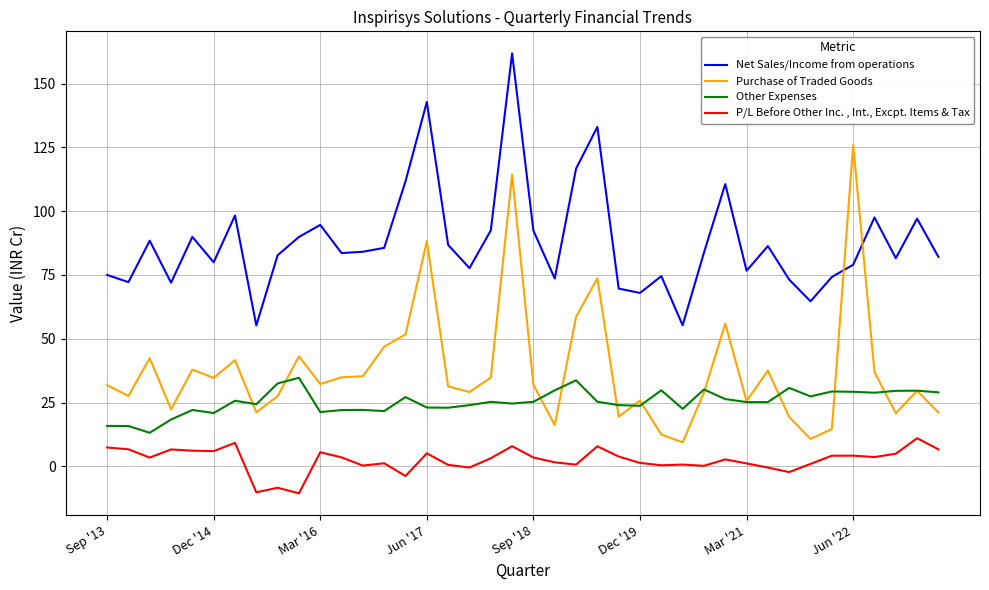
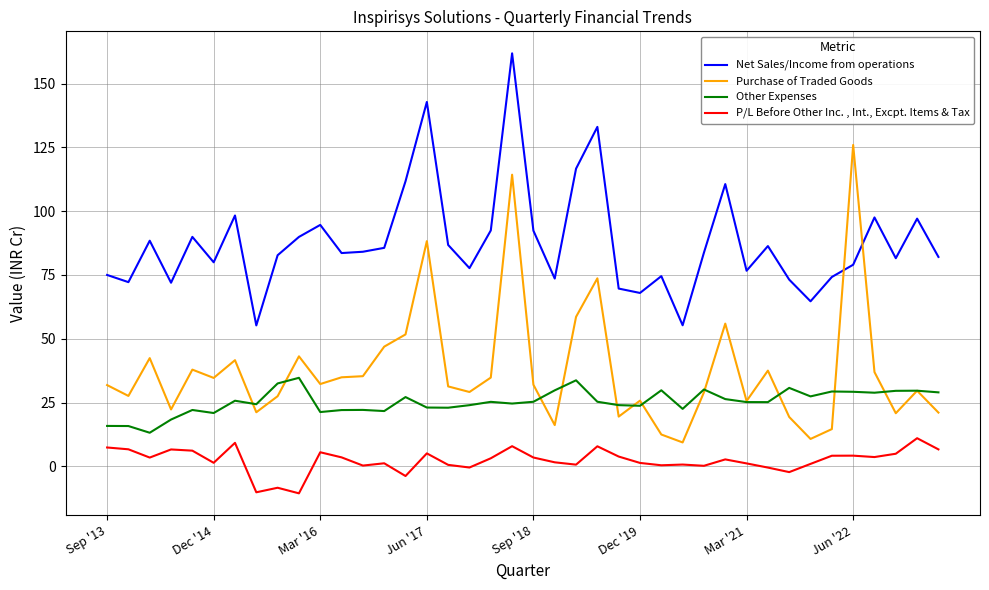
  {
    "Net Sales/Income from operations": {
      "Sep '13": 75,
      "Dec '14": 80,
      "Mar '16": 95,
      "Jun '17": 143,
      "Sep '18": 92,
      "Dec '19": 68,
      "Mar '21": 77,
      "Jun '22": 79
    },
    "Purchase of Traded Goods": {
      "Sep '13": 32,
      "Dec '14": 35,
      "Mar '16": 32,
      "Jun '17": 88,
      "Sep '18": 32,
      "Dec '19": 26,
      "Jun '22": 126
    },
    "Other Expenses": {
      "Sep '13": 16,
      "Dec '14": 21,
      "Mar '16": 21,
      "Jun '17": 23,
      "Sep '18": 25,
      "Dec '19": 24,
      "Jun '22": 29
    },
    "P/L Before Other Inc. , Int., Excpt. Items & Tax": {
      "Sep '13": 7,
-     "Dec '14": 6,
+     "Dec '14": 1,
      "Mar '16": 6,
      "Jun '17": 5,
      "Sep '18": 3,
      "Dec '19": 1,
      "Mar '21": 1,
      "Jun '22": 4
    }
  }
